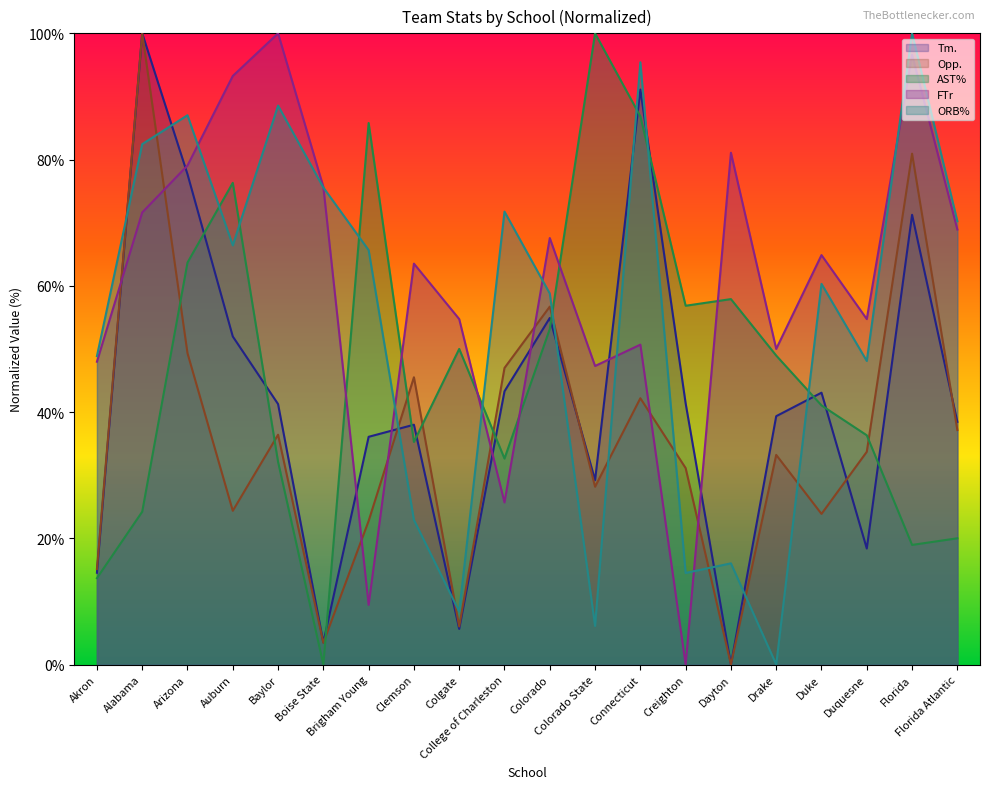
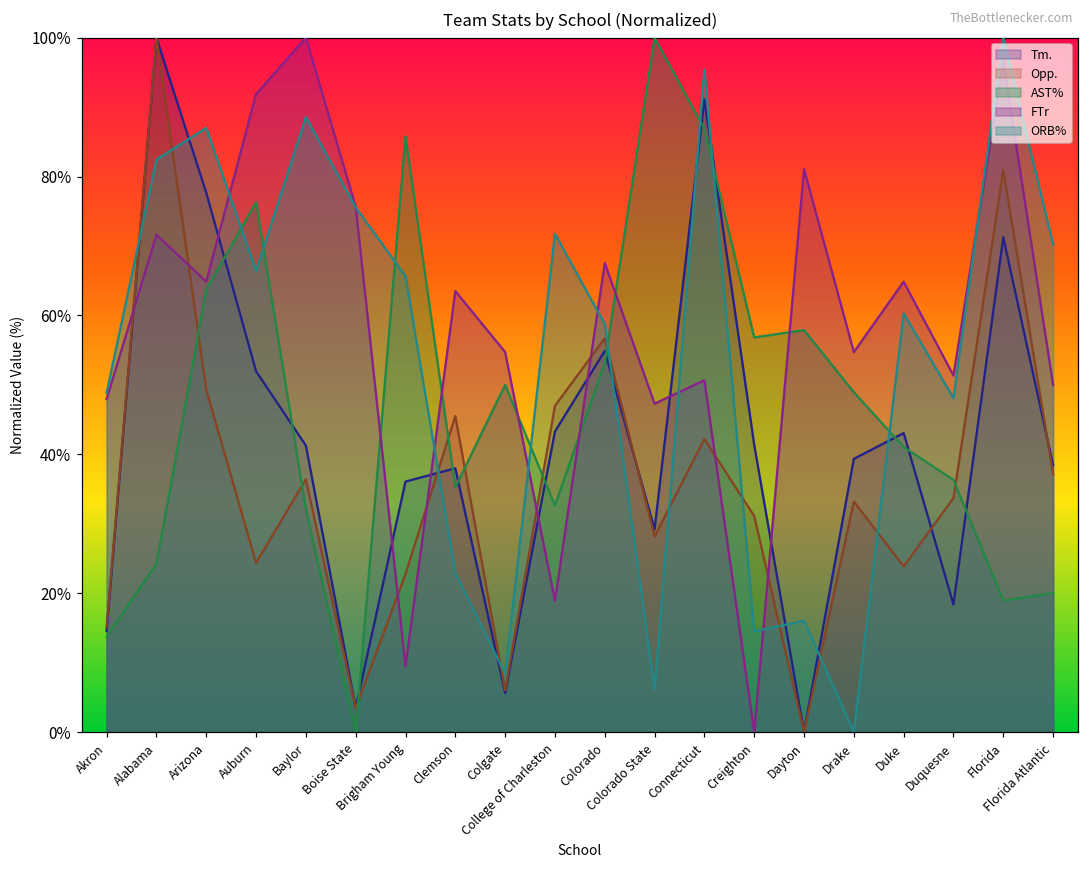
  {
    "FTr": {
      "Akron": "48%",
      "Alabama": "72%",
-     "Arizona": "79%",
-     "Auburn": "93%",
+     "Arizona": "65%",
+     "Auburn": "92%",
      "Baylor": "100%",
      "Brigham Young": "9%",
      "Clemson": "64%",
      "Colgate": "55%",
-     "College of Charleston": "26%",
+     "College of Charleston": "19%",
      "Colorado": "68%",
      "Colorado State": "47%",
      "Connecticut": "51%",
      "Creighton": "0%",
      "Dayton": "81%",
-     "Drake": "50%",
+     "Drake": "55%",
      "Duke": "65%",
-     "Duquesne": "55%",
-     "Florida Atlantic": "69%"
+     "Duquesne": "51%",
+     "Florida Atlantic": "50%"
    }
  }
